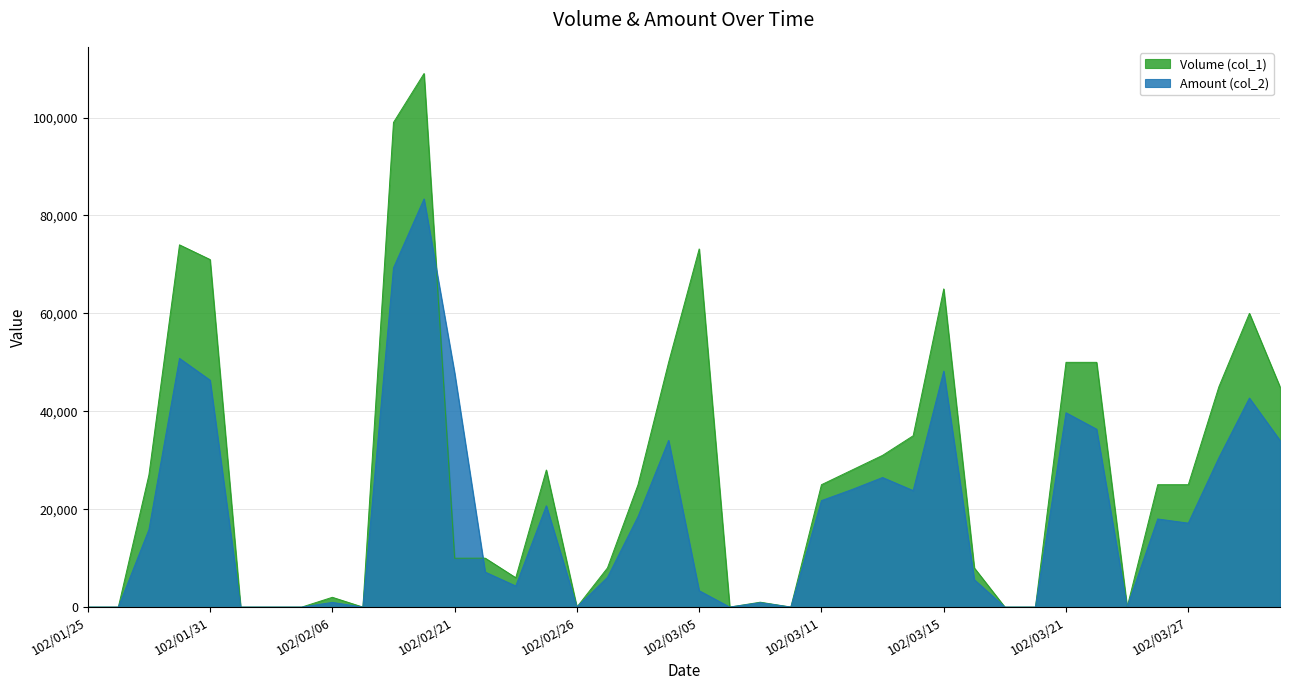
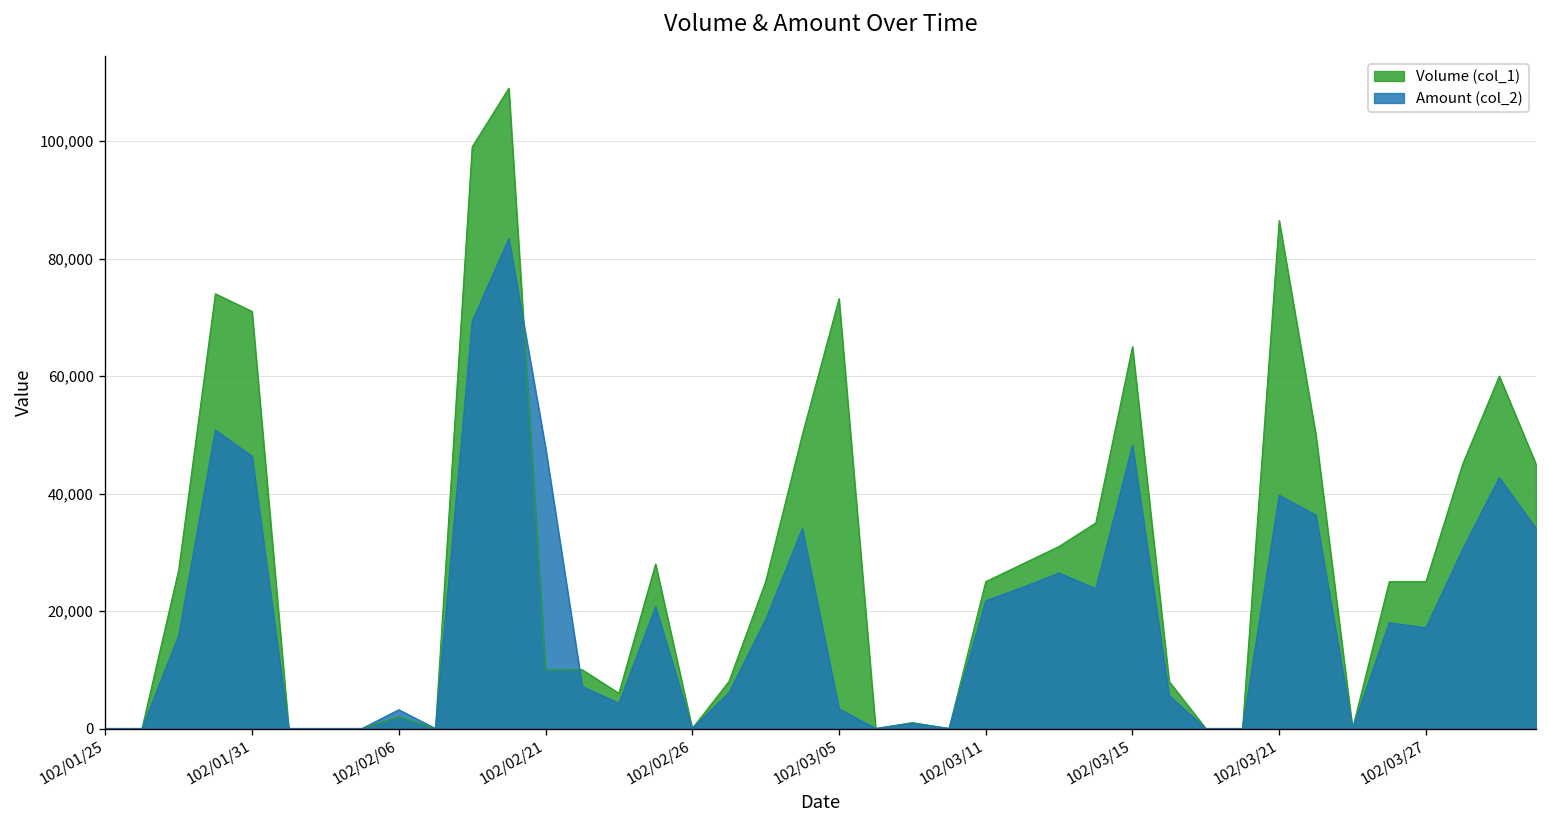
  {
    "Volume (col_1)": {
      "102/01/31": "71,000",
      "102/02/06": "2,000",
      "102/02/21": "10,000",
      "102/03/05": "73,000",
      "102/03/11": "25,000",
      "102/03/15": "65,000",
-     "102/03/21": "50,000",
+     "102/03/21": "86,000",
      "102/03/27": "25,000"
    },
    "Amount (col_2)": {
      "102/01/31": "46,000",
-     "102/02/06": "1,000",
+     "102/02/06": "3,000",
      "102/02/21": "48,000",
      "102/03/05": "3,000",
      "102/03/11": "22,000",
      "102/03/15": "48,000",
      "102/03/21": "40,000",
      "102/03/27": "17,000"
    }
  }
